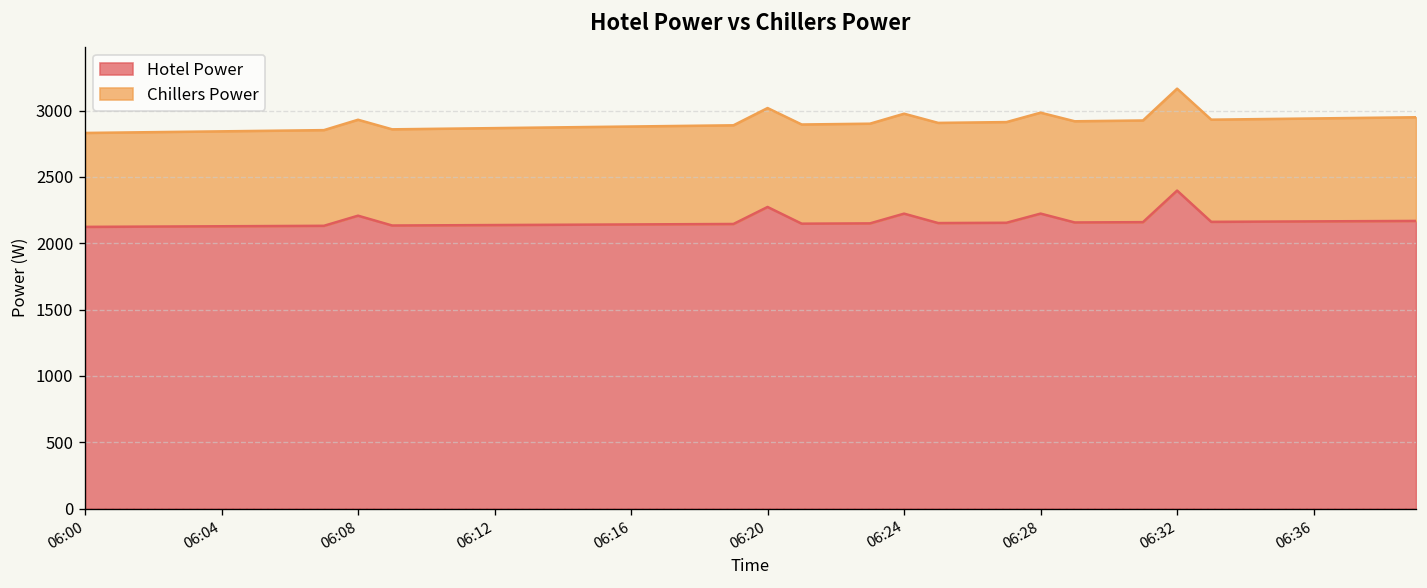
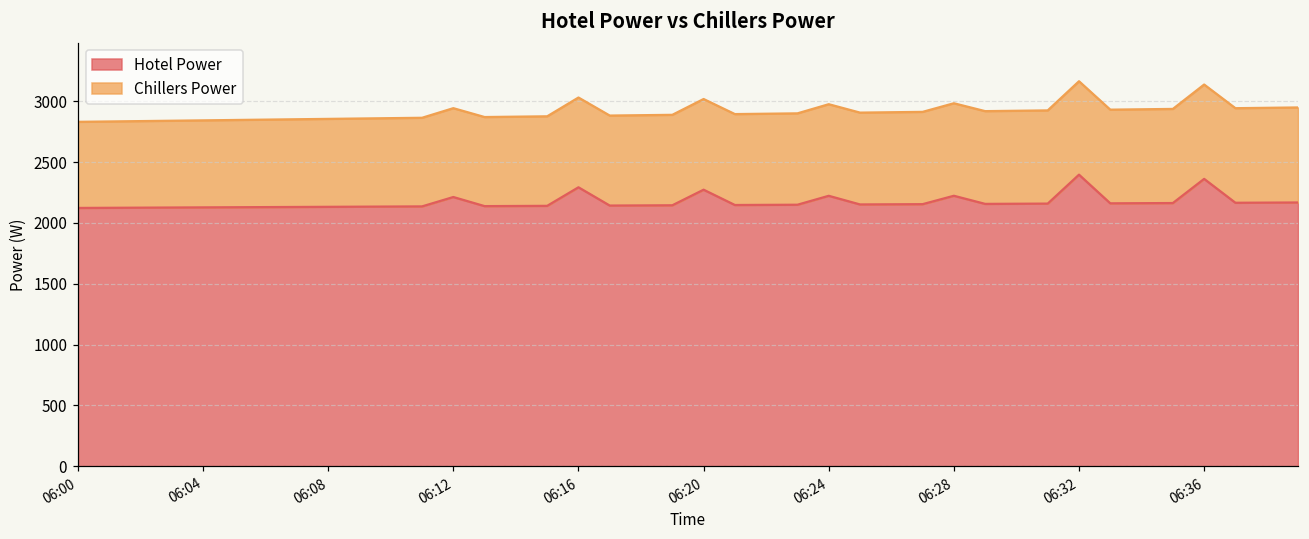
  {
    "Hotel Power": {
      "06:00": 2120,
      "06:04": 2130,
-     "06:08": 2210,
-     "06:12": 2140,
-     "06:16": 2140,
+     "06:08": 2130,
+     "06:12": 2210,
+     "06:16": 2290,
      "06:20": 2270,
      "06:24": 2220,
      "06:28": 2220,
      "06:32": 2400,
-     "06:36": 2160
+     "06:36": 2360
    },
    "Chillers Power": {
      "06:00": 710,
      "06:04": 720,
      "06:08": 720,
      "06:12": 730,
      "06:16": 740,
      "06:20": 750,
      "06:24": 750,
      "06:28": 760,
      "06:32": 770,
      "06:36": 780
    }
  }
